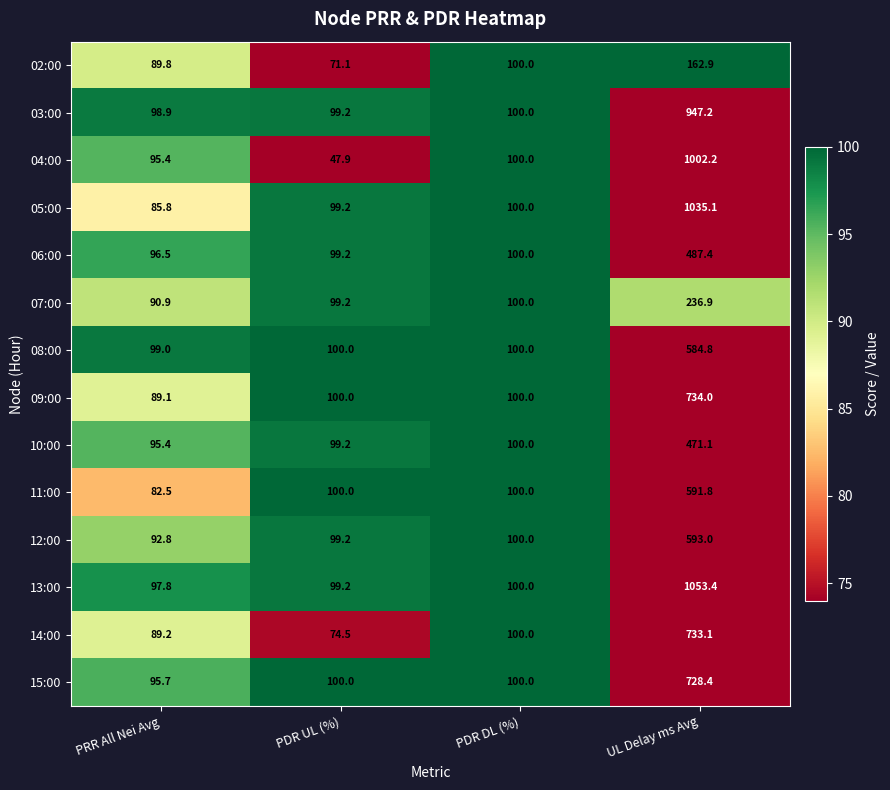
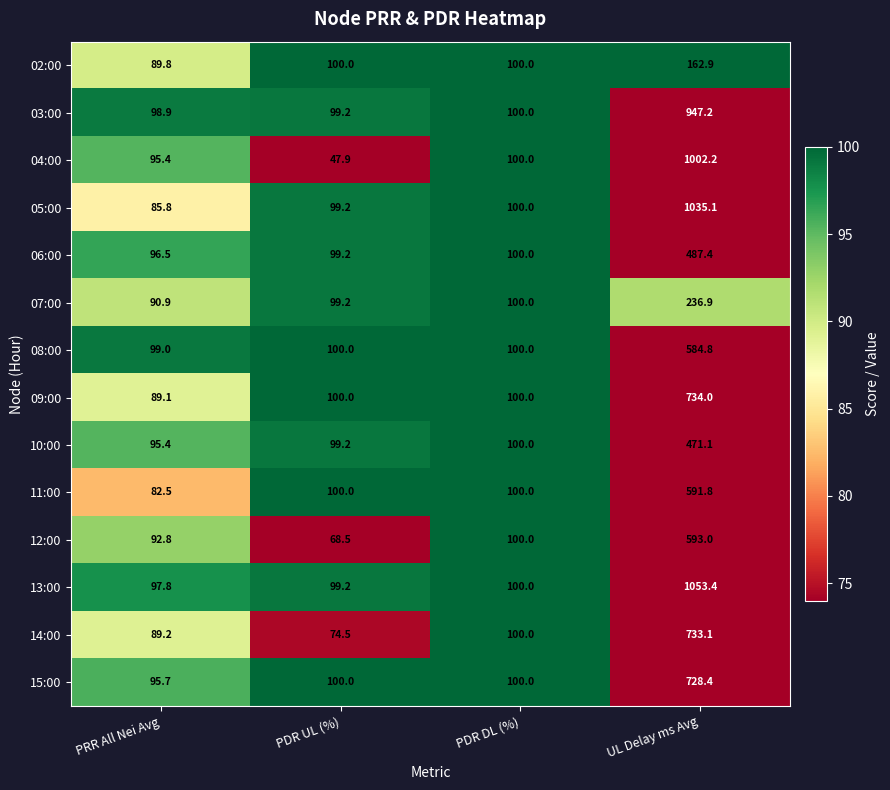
  {
    "02:00": {
      "PRR All Nei Avg": 89.8,
-     "PDR UL (%)": 71.1,
+     "PDR UL (%)": 100.0,
      "PDR DL (%)": 100.0,
      "UL Delay ms Avg": 162.9
    },
    "03:00": {
      "PRR All Nei Avg": 98.9,
      "PDR UL (%)": 99.2,
      "PDR DL (%)": 100.0,
      "UL Delay ms Avg": 947.2
    },
    "04:00": {
      "PRR All Nei Avg": 95.4,
      "PDR UL (%)": 47.9,
      "PDR DL (%)": 100.0,
      "UL Delay ms Avg": 1002.2
    },
    "05:00": {
      "PRR All Nei Avg": 85.8,
      "PDR UL (%)": 99.2,
      "PDR DL (%)": 100.0,
      "UL Delay ms Avg": 1035.1
    },
    "06:00": {
      "PRR All Nei Avg": 96.5,
      "PDR UL (%)": 99.2,
      "PDR DL (%)": 100.0,
      "UL Delay ms Avg": 487.4
    },
    "07:00": {
      "PRR All Nei Avg": 90.9,
      "PDR UL (%)": 99.2,
      "PDR DL (%)": 100.0,
      "UL Delay ms Avg": 236.9
    },
    "08:00": {
      "PRR All Nei Avg": 99.0,
      "PDR UL (%)": 100.0,
      "PDR DL (%)": 100.0,
      "UL Delay ms Avg": 584.8
    },
    "09:00": {
      "PRR All Nei Avg": 89.1,
      "PDR UL (%)": 100.0,
      "PDR DL (%)": 100.0,
      "UL Delay ms Avg": 734.0
    },
    "10:00": {
      "PRR All Nei Avg": 95.4,
      "PDR UL (%)": 99.2,
      "PDR DL (%)": 100.0,
      "UL Delay ms Avg": 471.1
    },
    "11:00": {
      "PRR All Nei Avg": 82.5,
      "PDR UL (%)": 100.0,
      "PDR DL (%)": 100.0,
      "UL Delay ms Avg": 591.8
    },
    "12:00": {
      "PRR All Nei Avg": 92.8,
-     "PDR UL (%)": 99.2,
+     "PDR UL (%)": 68.5,
      "PDR DL (%)": 100.0,
      "UL Delay ms Avg": 593.0
    },
    "13:00": {
      "PRR All Nei Avg": 97.8,
      "PDR UL (%)": 99.2,
      "PDR DL (%)": 100.0,
      "UL Delay ms Avg": 1053.4
    },
    "14:00": {
      "PRR All Nei Avg": 89.2,
      "PDR UL (%)": 74.5,
      "PDR DL (%)": 100.0,
      "UL Delay ms Avg": 733.1
    },
    "15:00": {
      "PRR All Nei Avg": 95.7,
      "PDR UL (%)": 100.0,
      "PDR DL (%)": 100.0,
      "UL Delay ms Avg": 728.4
    }
  }
